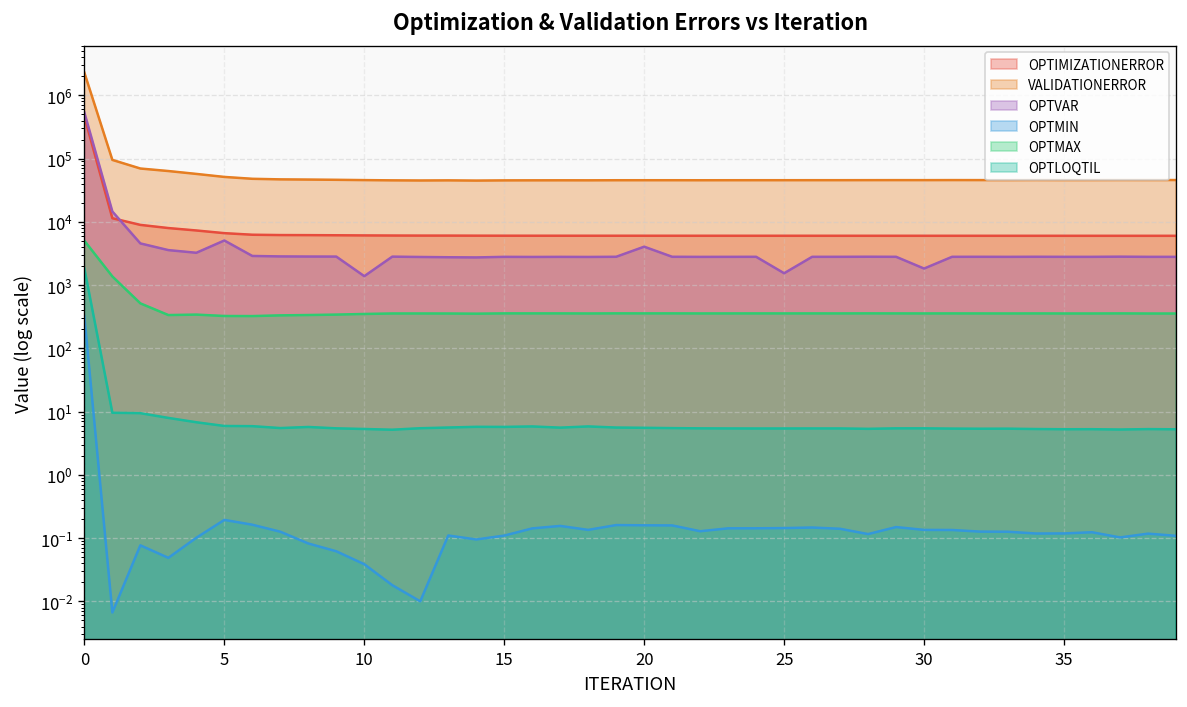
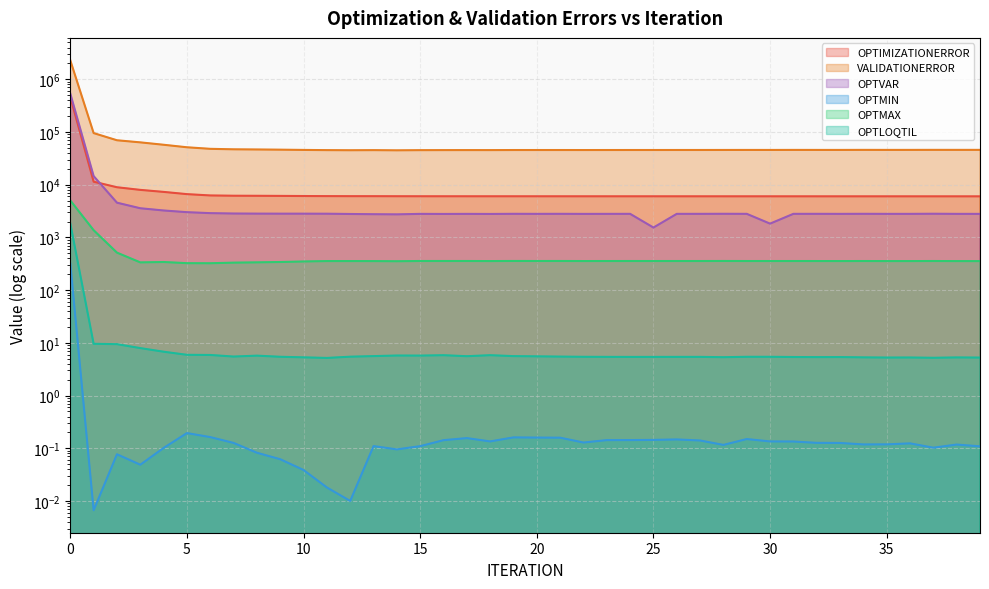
  {
    "OPTVAR": {
      "0": 500000,
-     "5": 5000,
-     "10": 1400,
+     "5": 3000,
+     "10": 3000,
      "15": 3000,
-     "20": 4000,
+     "20": 3000,
      "25": 1500,
      "30": 1800,
      "35": 3000
    }
  }
